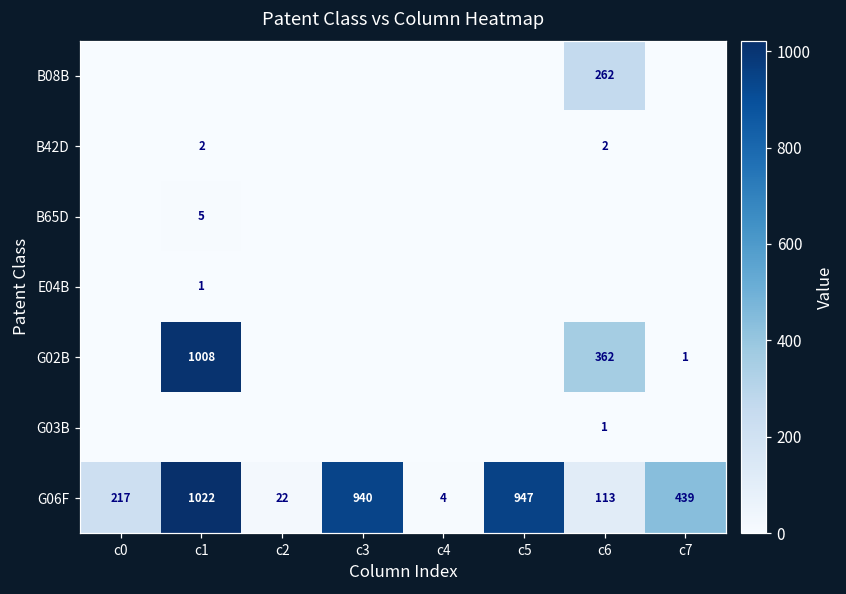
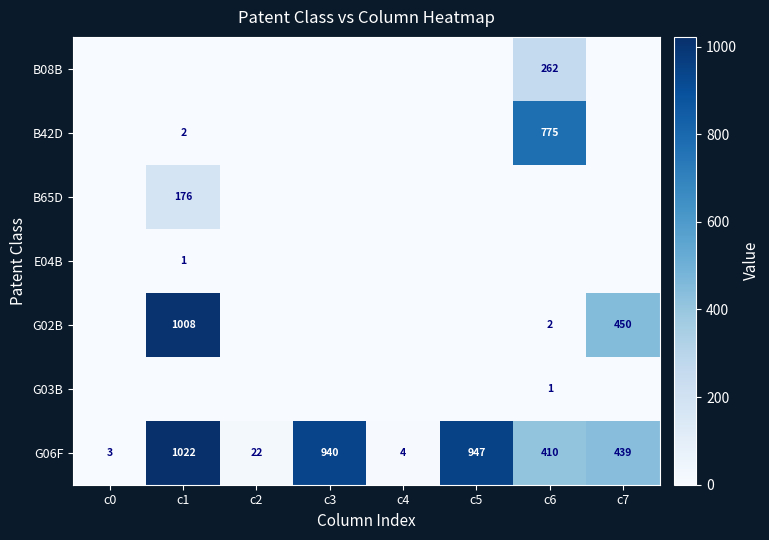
  {
    "B08B": {
      "c6": 262
    },
    "B42D": {
      "c1": 2,
-     "c6": 2
+     "c6": 775
    },
    "B65D": {
-     "c1": 5
+     "c1": 176
    },
    "E04B": {
      "c1": 1
    },
    "G02B": {
      "c1": 1008,
-     "c6": 362,
-     "c7": 1
+     "c6": 2,
+     "c7": 450
    },
    "G03B": {
      "c6": 1
    },
    "G06F": {
-     "c0": 217,
+     "c0": 3,
      "c1": 1022,
      "c2": 22,
      "c3": 940,
      "c4": 4,
      "c5": 947,
-     "c6": 113,
+     "c6": 410,
      "c7": 439
    }
  }
